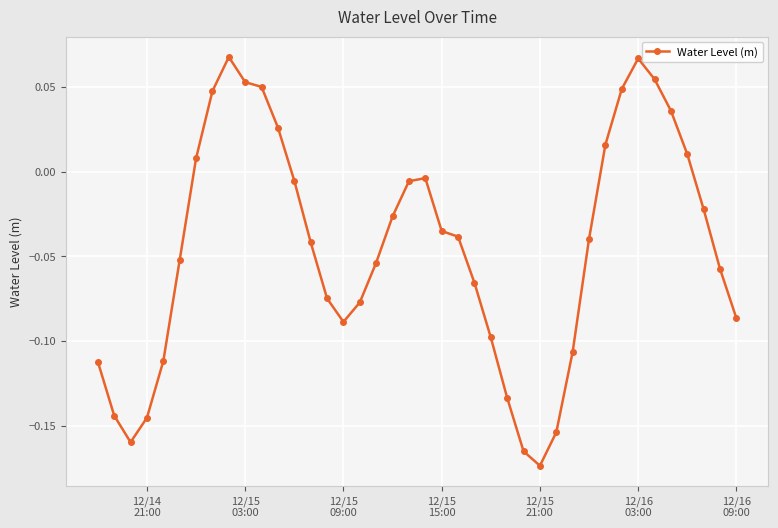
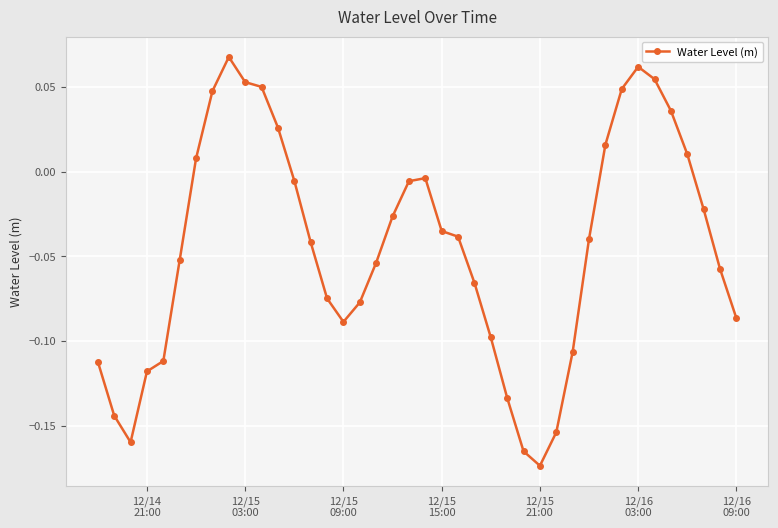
  {
-   "12/14 21:00": -0.145,
+   "12/14 21:00": -0.118,
    "12/15 03:00": 0.053,
    "12/15 09:00": -0.089,
    "12/15 15:00": -0.035,
    "12/15 21:00": -0.173,
-   "12/16 03:00": 0.067,
+   "12/16 03:00": 0.062,
    "12/16 09:00": -0.087
  }
